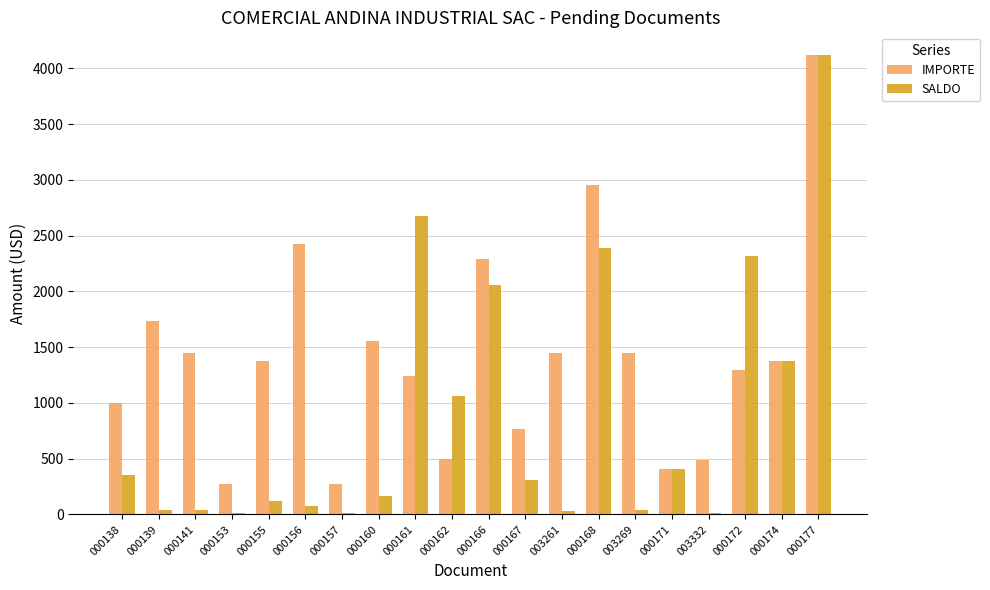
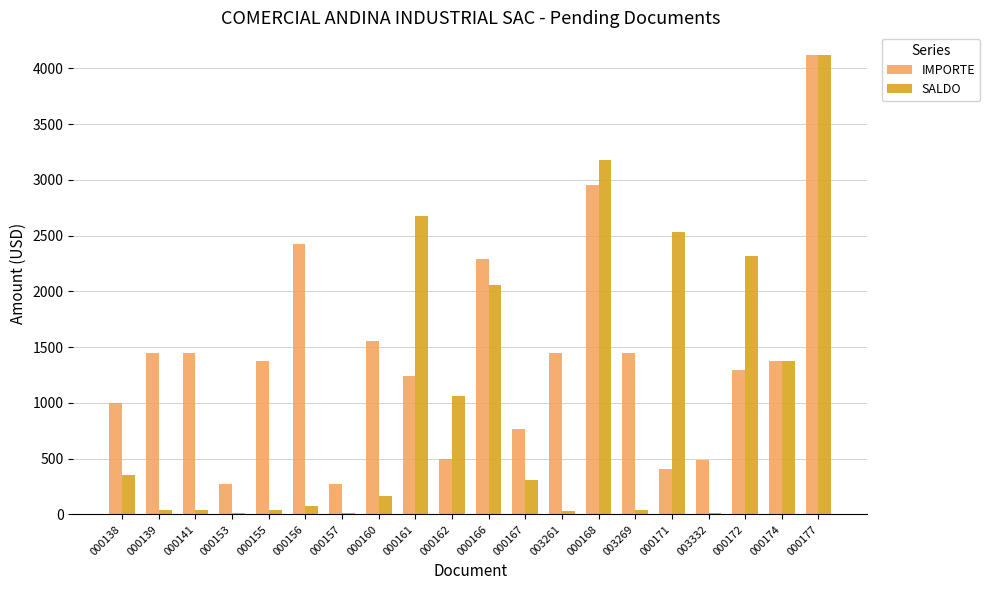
  {
    "IMPORTE": {
      "000138": 1000,
-     "000139": 1740,
+     "000139": 1440,
      "000141": 1440,
      "000153": 270,
      "000155": 1370,
      "000156": 2430,
      "000157": 270,
      "000160": 1560,
      "000161": 1240,
      "000162": 500,
      "000166": 2290,
      "000167": 770,
      "003261": 1450,
      "000168": 2960,
      "003269": 1450,
      "000171": 410,
      "003332": 480,
      "000172": 1290,
      "000174": 1370,
      "000177": 4120
    },
    "SALDO": {
      "000138": 350,
      "000139": 40,
      "000141": 40,
-     "000155": 120,
+     "000155": 40,
      "000156": 70,
      "000160": 160,
      "000161": 2670,
      "000162": 1060,
      "000166": 2060,
      "000167": 310,
      "003261": 30,
-     "000168": 2380,
+     "000168": 3180,
      "003269": 40,
-     "000171": 410,
+     "000171": 2530,
      "000172": 2320,
      "000174": 1370,
      "000177": 4120
    }
  }
